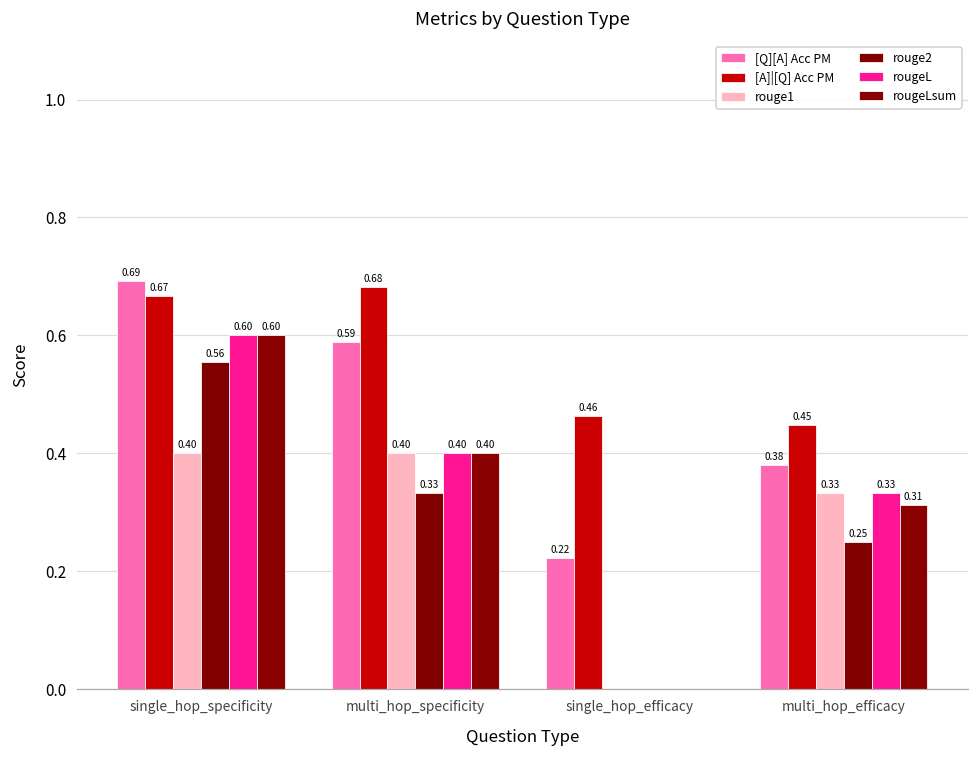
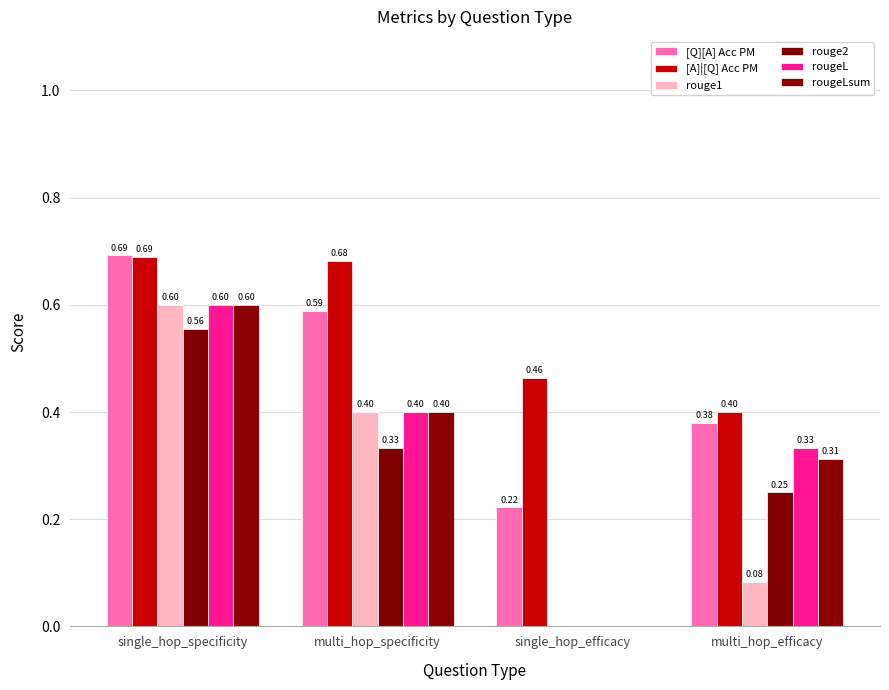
  {
    "[Q][A] Acc PM": {
      "single_hop_specificity": 0.69,
      "multi_hop_specificity": 0.59,
      "single_hop_efficacy": 0.22,
      "multi_hop_efficacy": 0.38
    },
    "[A]|[Q] Acc PM": {
-     "single_hop_specificity": 0.67,
+     "single_hop_specificity": 0.69,
      "multi_hop_specificity": 0.68,
      "single_hop_efficacy": 0.46,
-     "multi_hop_efficacy": 0.45
+     "multi_hop_efficacy": 0.40
    },
    "rouge1": {
-     "single_hop_specificity": 0.40,
+     "single_hop_specificity": 0.60,
      "multi_hop_specificity": 0.40,
-     "multi_hop_efficacy": 0.33
+     "multi_hop_efficacy": 0.08
    },
    "rougeL": {
      "single_hop_specificity": 0.60,
      "multi_hop_specificity": 0.40,
      "multi_hop_efficacy": 0.33
    }
  }
